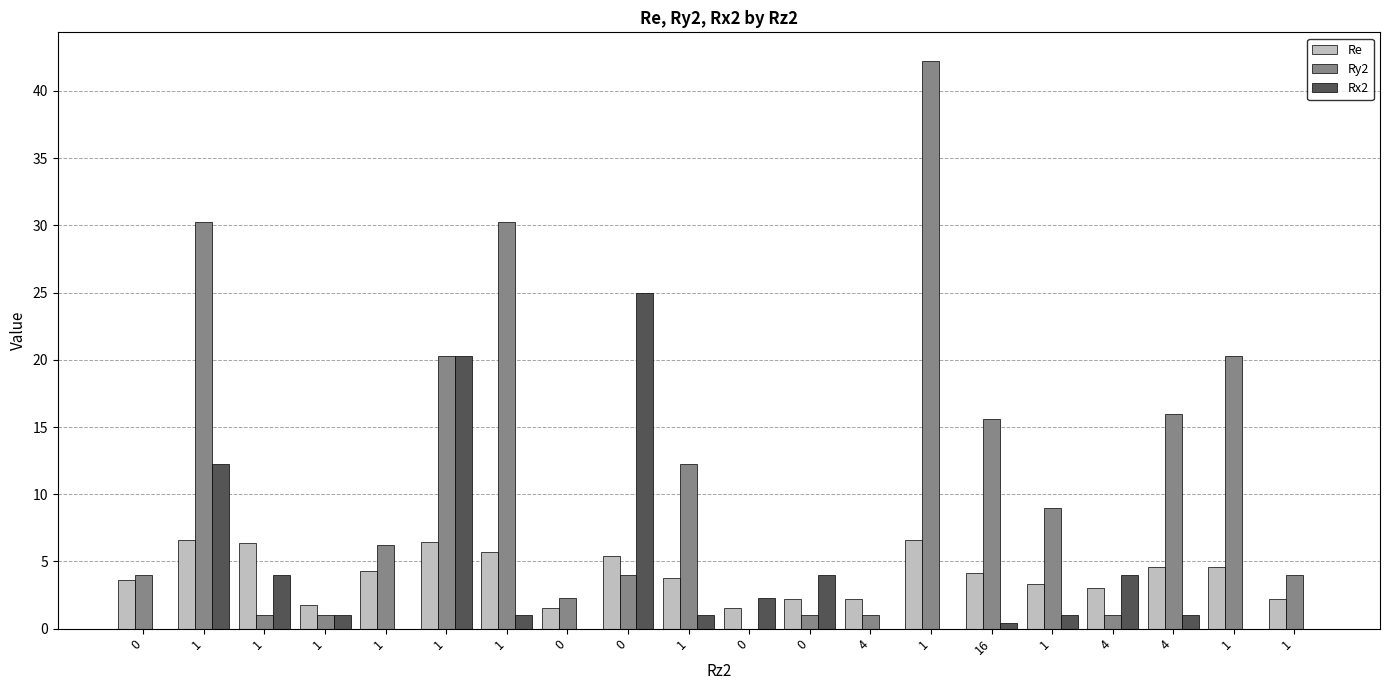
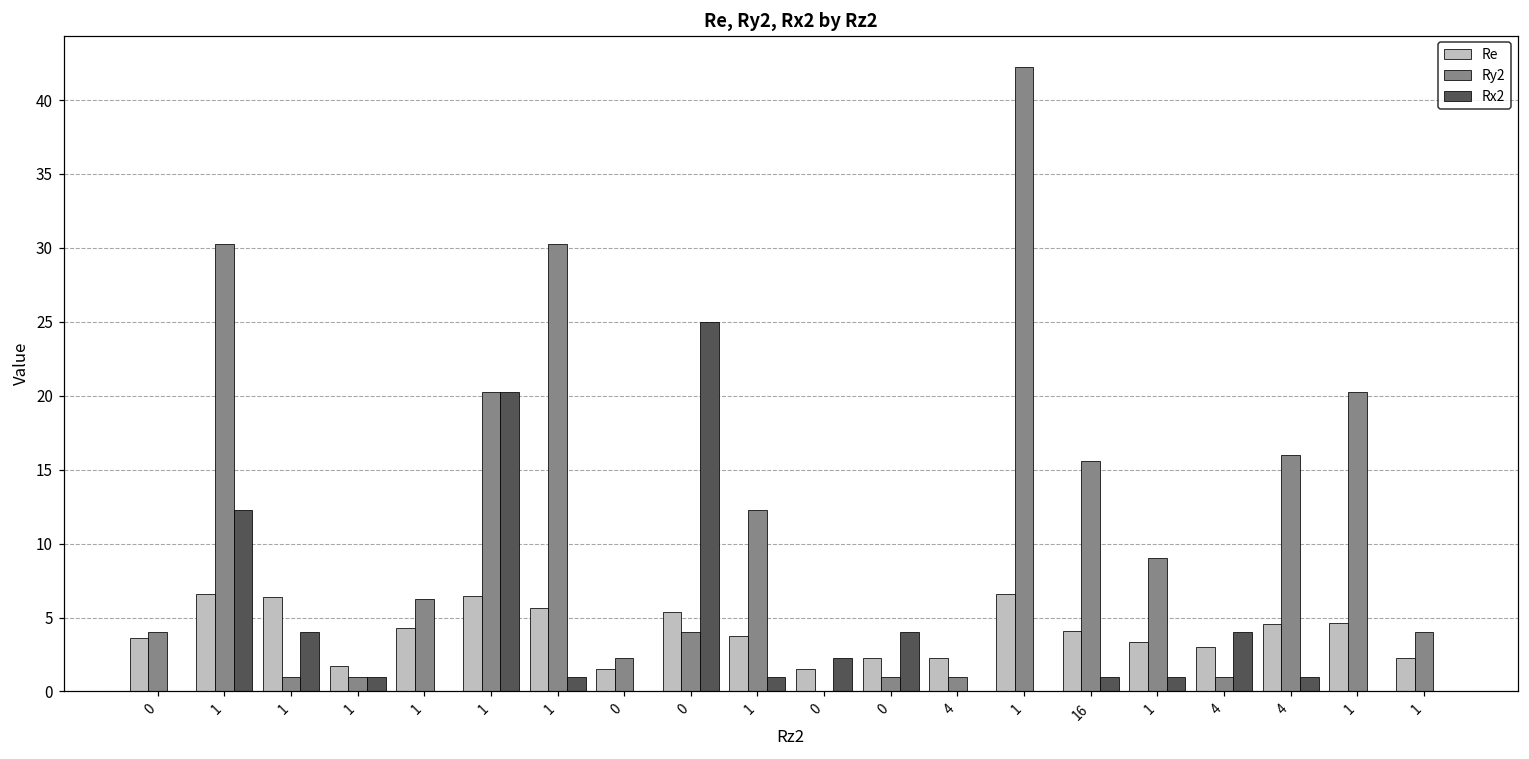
  {
    "Re": {
      "16": 4.1
    },
    "Ry2": {
      "16": 15.6
    },
    "Rx2": {
-     "16": 0.4
+     "16": 1.0
    }
  }
